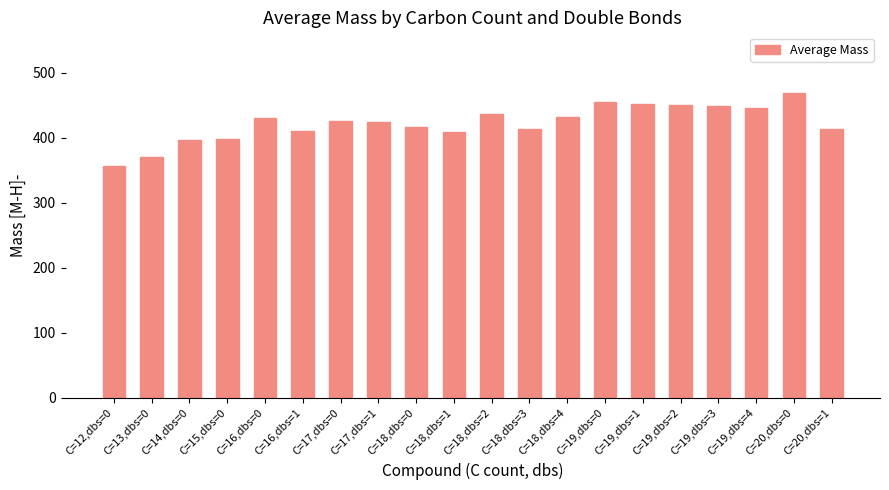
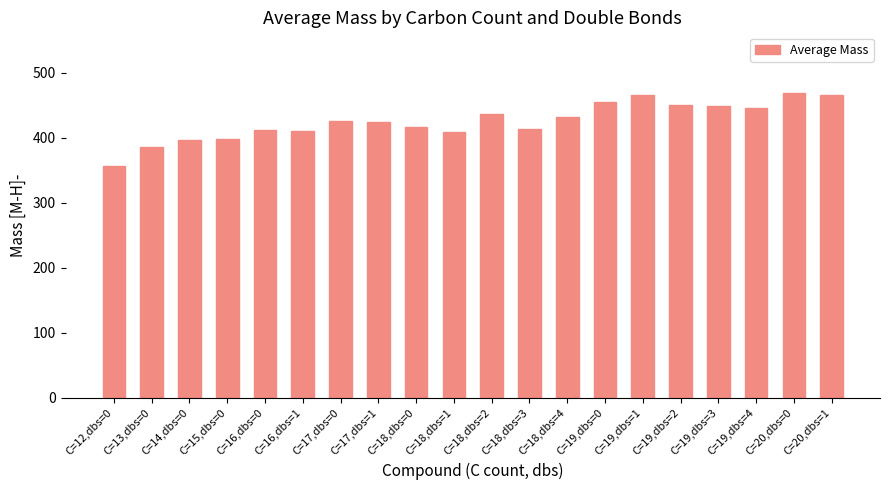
  {
    "C=12,dbs=0": 360,
-   "C=13,dbs=0": 370,
+   "C=13,dbs=0": 390,
    "C=14,dbs=0": 400,
    "C=15,dbs=0": 400,
-   "C=16,dbs=0": 430,
+   "C=16,dbs=0": 410,
    "C=16,dbs=1": 410,
    "C=17,dbs=0": 430,
    "C=17,dbs=1": 420,
    "C=18,dbs=0": 420,
    "C=18,dbs=1": 410,
    "C=18,dbs=2": 440,
    "C=18,dbs=3": 410,
    "C=18,dbs=4": 430,
    "C=19,dbs=0": 450,
-   "C=19,dbs=1": 450,
+   "C=19,dbs=1": 470,
    "C=19,dbs=2": 450,
    "C=19,dbs=3": 450,
    "C=19,dbs=4": 450,
    "C=20,dbs=0": 470,
-   "C=20,dbs=1": 410
+   "C=20,dbs=1": 470
  }
